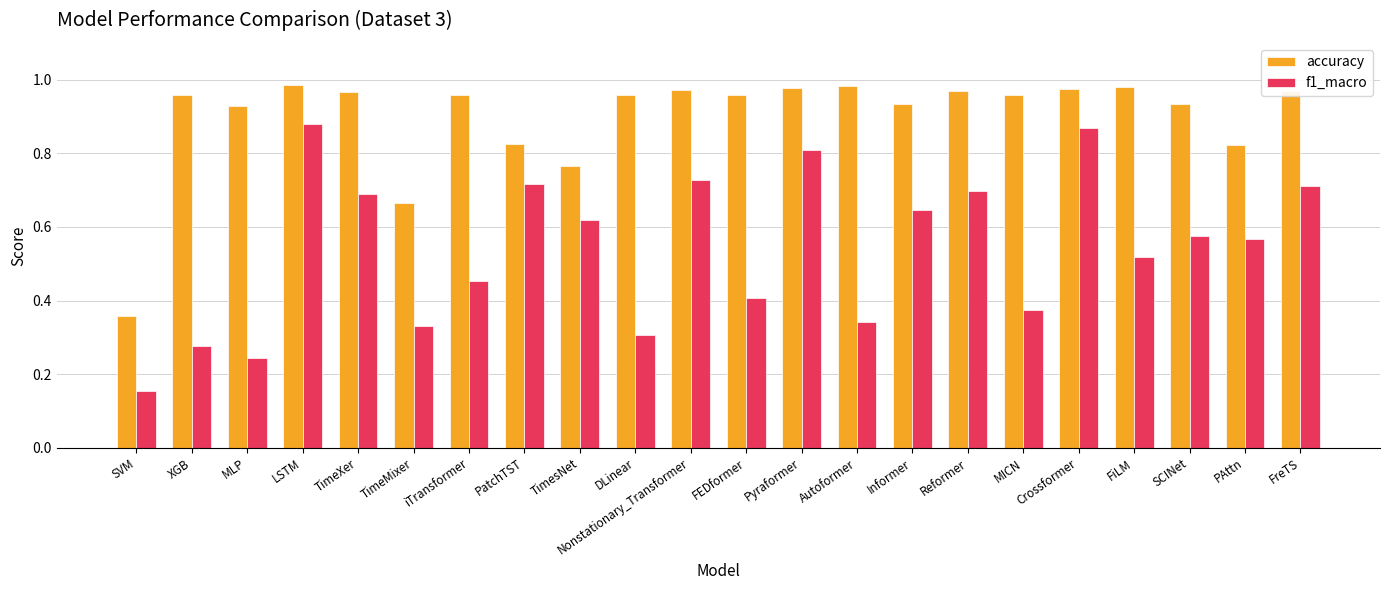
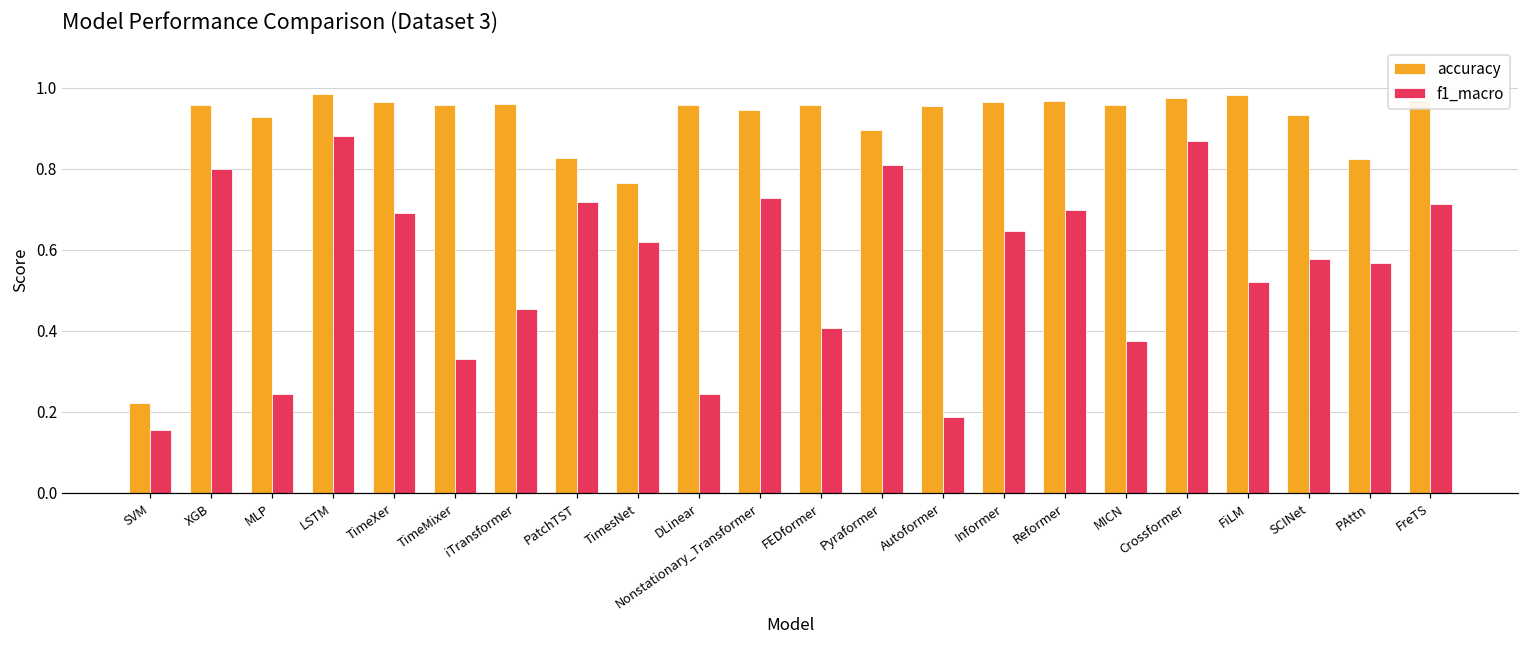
  {
    "accuracy": {
-     "SVM": 0.36,
+     "SVM": 0.22,
      "XGB": 0.96,
      "MLP": 0.93,
      "LSTM": 0.98,
      "TimeXer": 0.97,
-     "TimeMixer": 0.66,
+     "TimeMixer": 0.96,
      "iTransformer": 0.96,
      "PatchTST": 0.83,
      "TimesNet": 0.76,
      "DLinear": 0.96,
-     "Nonstationary_Transformer": 0.97,
+     "Nonstationary_Transformer": 0.95,
      "FEDformer": 0.96,
-     "Pyraformer": 0.98,
-     "Autoformer": 0.98,
-     "Informer": 0.93,
+     "Pyraformer": 0.90,
+     "Autoformer": 0.95,
+     "Informer": 0.96,
      "Reformer": 0.97,
      "MICN": 0.96,
      "Crossformer": 0.97,
      "FiLM": 0.98,
      "SCINet": 0.93,
      "PAttn": 0.82
    },
    "f1_macro": {
      "SVM": 0.15,
-     "XGB": 0.28,
+     "XGB": 0.80,
      "MLP": 0.24,
      "LSTM": 0.88,
      "TimeXer": 0.69,
      "TimeMixer": 0.33,
      "iTransformer": 0.45,
      "PatchTST": 0.72,
      "TimesNet": 0.62,
-     "DLinear": 0.31,
+     "DLinear": 0.24,
      "Nonstationary_Transformer": 0.73,
      "FEDformer": 0.41,
      "Pyraformer": 0.81,
-     "Autoformer": 0.34,
+     "Autoformer": 0.19,
      "Informer": 0.65,
      "Reformer": 0.70,
      "MICN": 0.37,
      "Crossformer": 0.87,
      "FiLM": 0.52,
      "SCINet": 0.58,
      "PAttn": 0.57,
      "FreTS": 0.71
    }
  }
